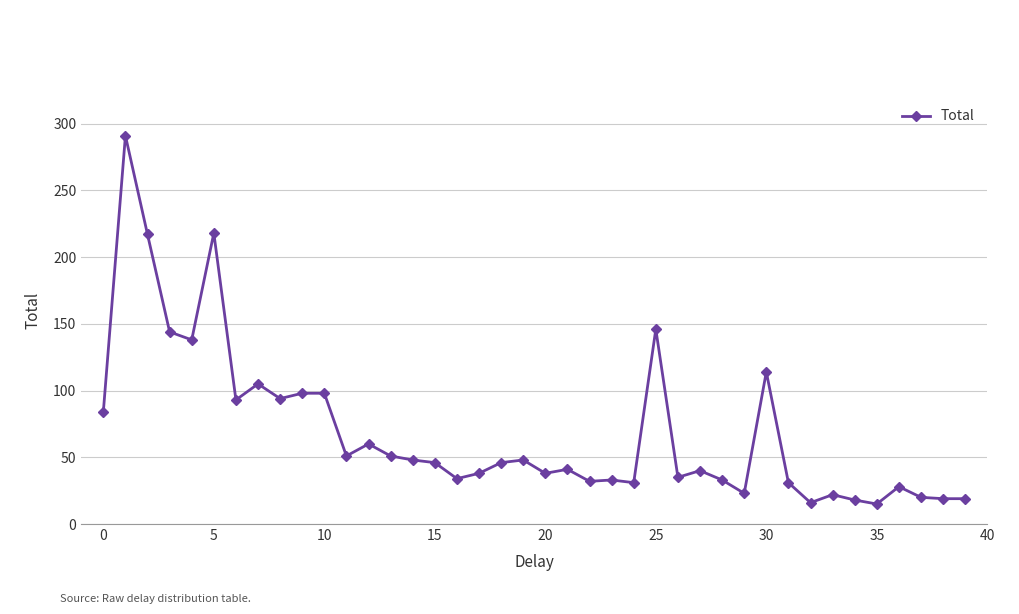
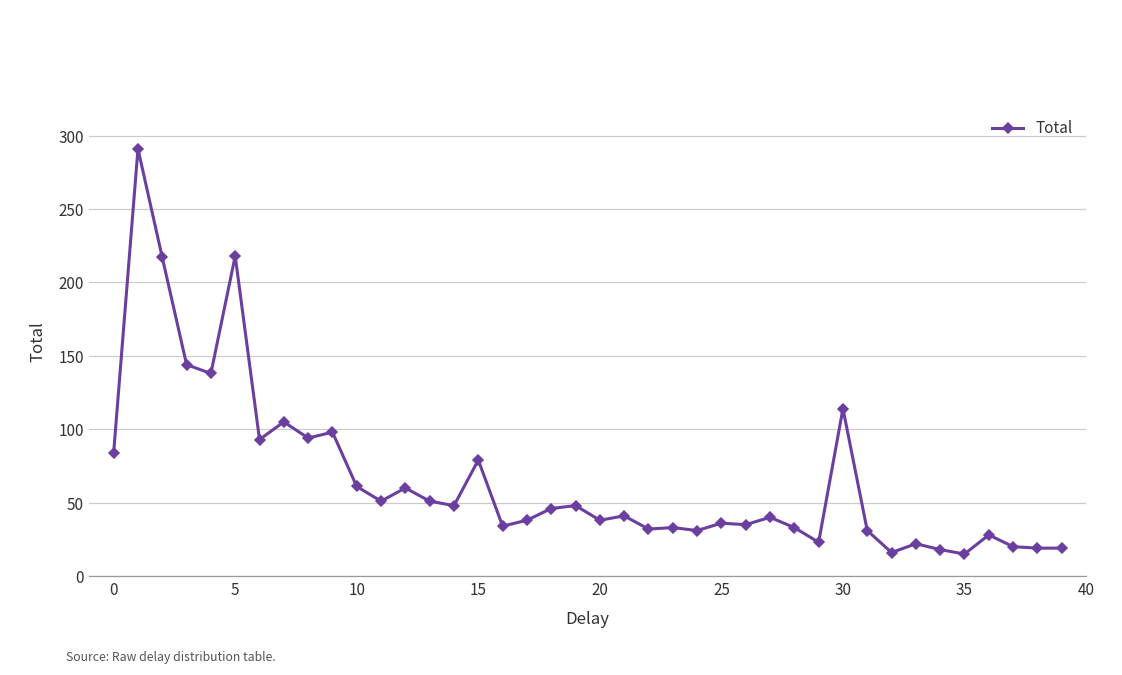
  {
    "0": 84,
    "5": 218,
-   "10": 98,
-   "15": 46,
+   "10": 61,
+   "15": 79,
    "20": 38,
-   "25": 146,
+   "25": 36,
    "30": 114,
    "35": 15
  }
